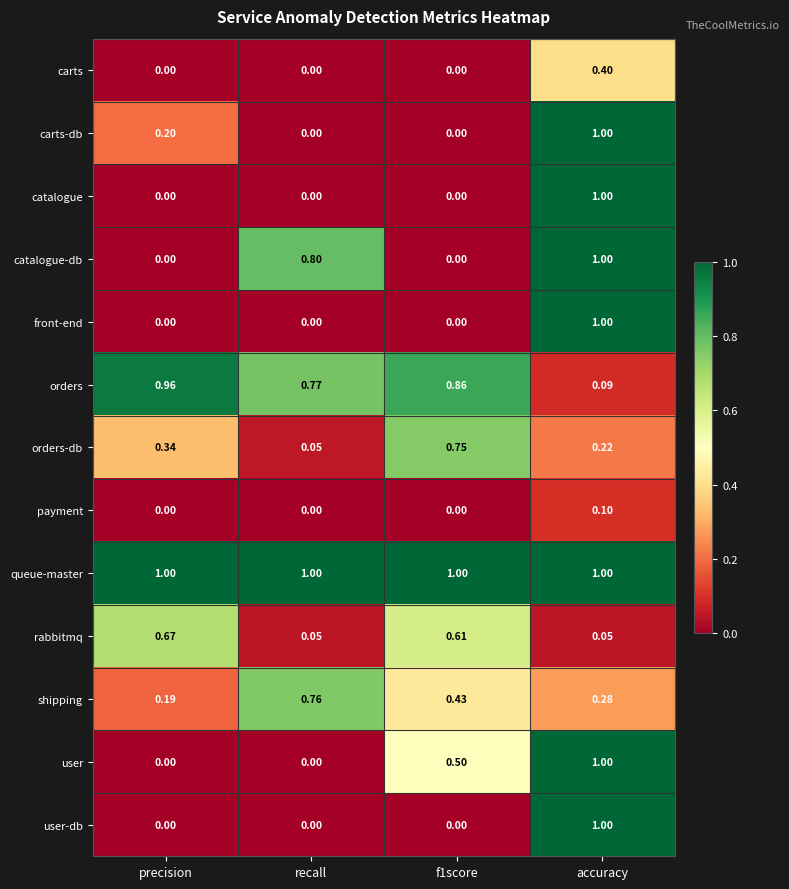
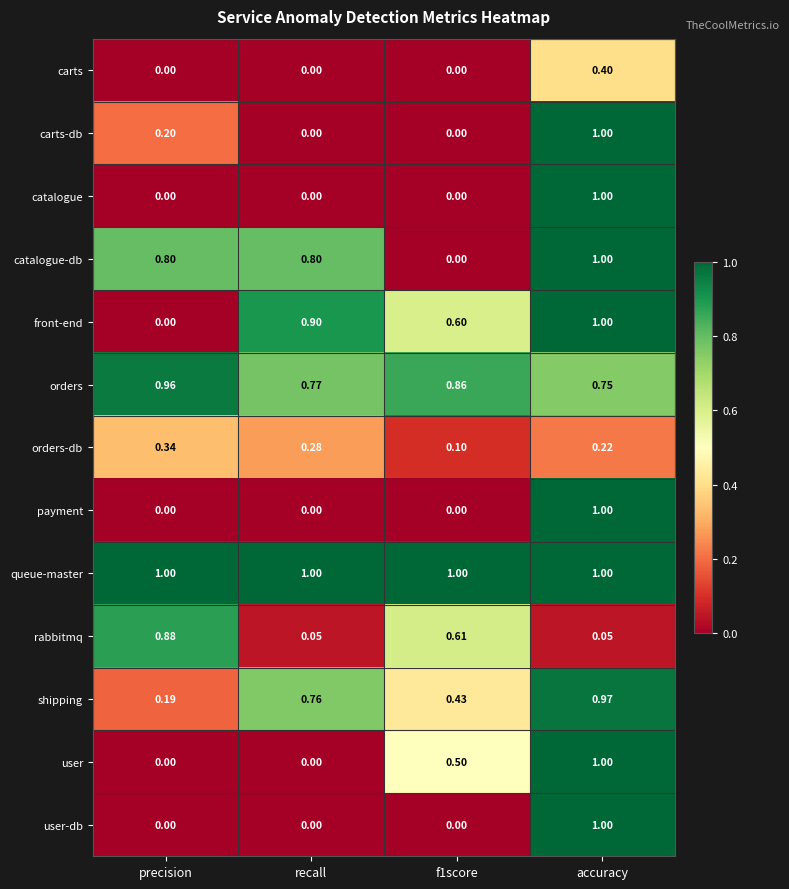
  {
    "carts": {
      "precision": 0.00,
      "recall": 0.00,
      "f1score": 0.00,
      "accuracy": 0.40
    },
    "carts-db": {
      "precision": 0.20,
      "recall": 0.00,
      "f1score": 0.00,
      "accuracy": 1.00
    },
    "catalogue": {
      "precision": 0.00,
      "recall": 0.00,
      "f1score": 0.00,
      "accuracy": 1.00
    },
    "catalogue-db": {
-     "precision": 0.00,
+     "precision": 0.80,
      "recall": 0.80,
      "f1score": 0.00,
      "accuracy": 1.00
    },
    "front-end": {
      "precision": 0.00,
-     "recall": 0.00,
-     "f1score": 0.00,
+     "recall": 0.90,
+     "f1score": 0.60,
      "accuracy": 1.00
    },
    "orders": {
      "precision": 0.96,
      "recall": 0.77,
      "f1score": 0.86,
-     "accuracy": 0.09
+     "accuracy": 0.75
    },
    "orders-db": {
      "precision": 0.34,
-     "recall": 0.05,
-     "f1score": 0.75,
+     "recall": 0.28,
+     "f1score": 0.10,
      "accuracy": 0.22
    },
    "payment": {
      "precision": 0.00,
      "recall": 0.00,
      "f1score": 0.00,
-     "accuracy": 0.10
+     "accuracy": 1.00
    },
    "queue-master": {
      "precision": 1.00,
      "recall": 1.00,
      "f1score": 1.00,
      "accuracy": 1.00
    },
    "rabbitmq": {
-     "precision": 0.67,
+     "precision": 0.88,
      "recall": 0.05,
      "f1score": 0.61,
      "accuracy": 0.05
    },
    "shipping": {
      "precision": 0.19,
      "recall": 0.76,
      "f1score": 0.43,
-     "accuracy": 0.28
+     "accuracy": 0.97
    },
    "user": {
      "precision": 0.00,
      "recall": 0.00,
      "f1score": 0.50,
      "accuracy": 1.00
    },
    "user-db": {
      "precision": 0.00,
      "recall": 0.00,
      "f1score": 0.00,
      "accuracy": 1.00
    }
  }
